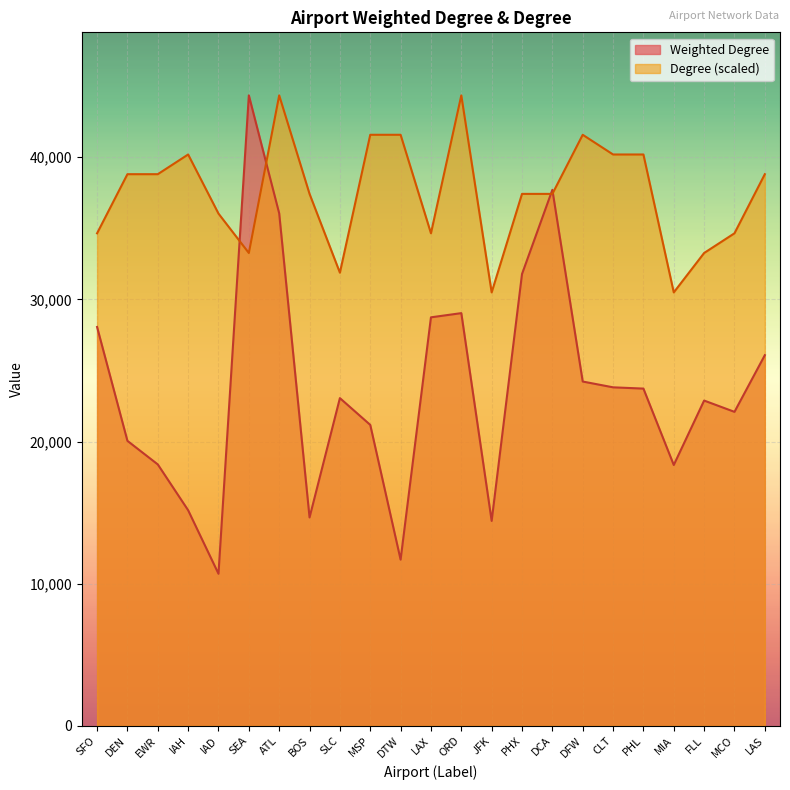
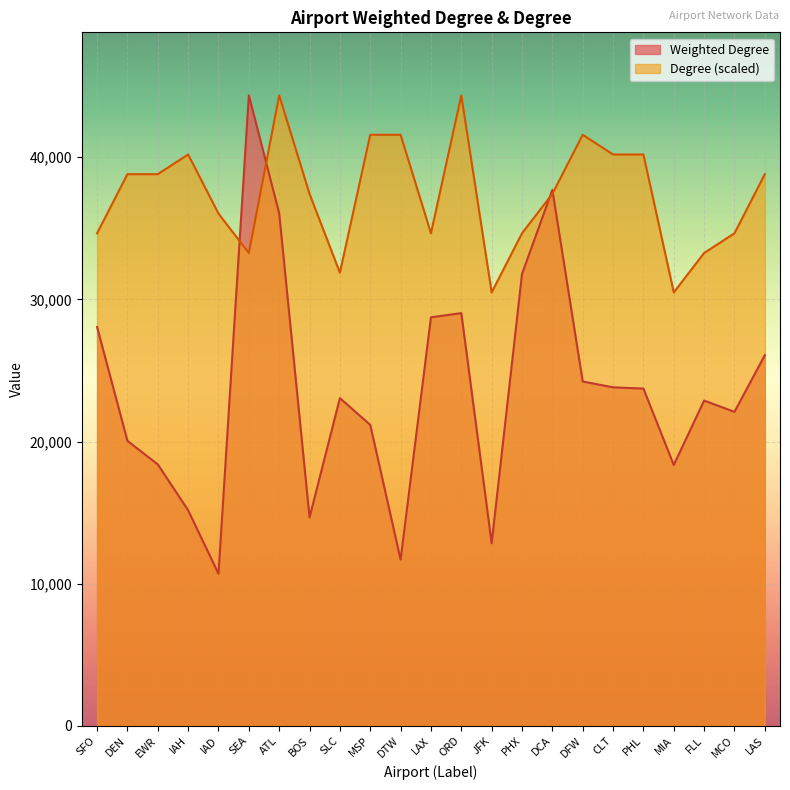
  {
    "Weighted Degree": {
      "SFO": "28,100",
      "DEN": "20,000",
      "EWR": "18,400",
      "IAH": "15,200",
      "IAD": "10,700",
      "SEA": "44,400",
      "ATL": "36,100",
      "BOS": "14,700",
      "SLC": "23,100",
      "MSP": "21,200",
      "DTW": "11,700",
      "LAX": "28,700",
      "ORD": "29,000",
-     "JFK": "14,400",
+     "JFK": "12,800",
      "PHX": "31,800",
      "DCA": "37,700",
      "DFW": "24,200",
      "CLT": "23,800",
      "PHL": "23,700",
      "MIA": "18,300",
      "FLL": "22,900",
      "MCO": "22,100",
      "LAS": "26,100"
    },
    "Degree (scaled)": {
      "SFO": "34,600",
      "DEN": "38,800",
      "EWR": "38,800",
      "IAH": "40,200",
      "IAD": "36,000",
      "SEA": "33,300",
      "ATL": "44,400",
      "BOS": "37,400",
      "SLC": "31,900",
      "MSP": "41,600",
      "DTW": "41,600",
      "LAX": "34,600",
      "ORD": "44,400",
      "JFK": "30,500",
-     "PHX": "37,400",
+     "PHX": "34,600",
      "DCA": "37,400",
      "DFW": "41,600",
      "CLT": "40,200",
      "PHL": "40,200",
      "MIA": "30,500",
      "FLL": "33,300",
      "MCO": "34,600",
      "LAS": "38,800"
    }
  }
